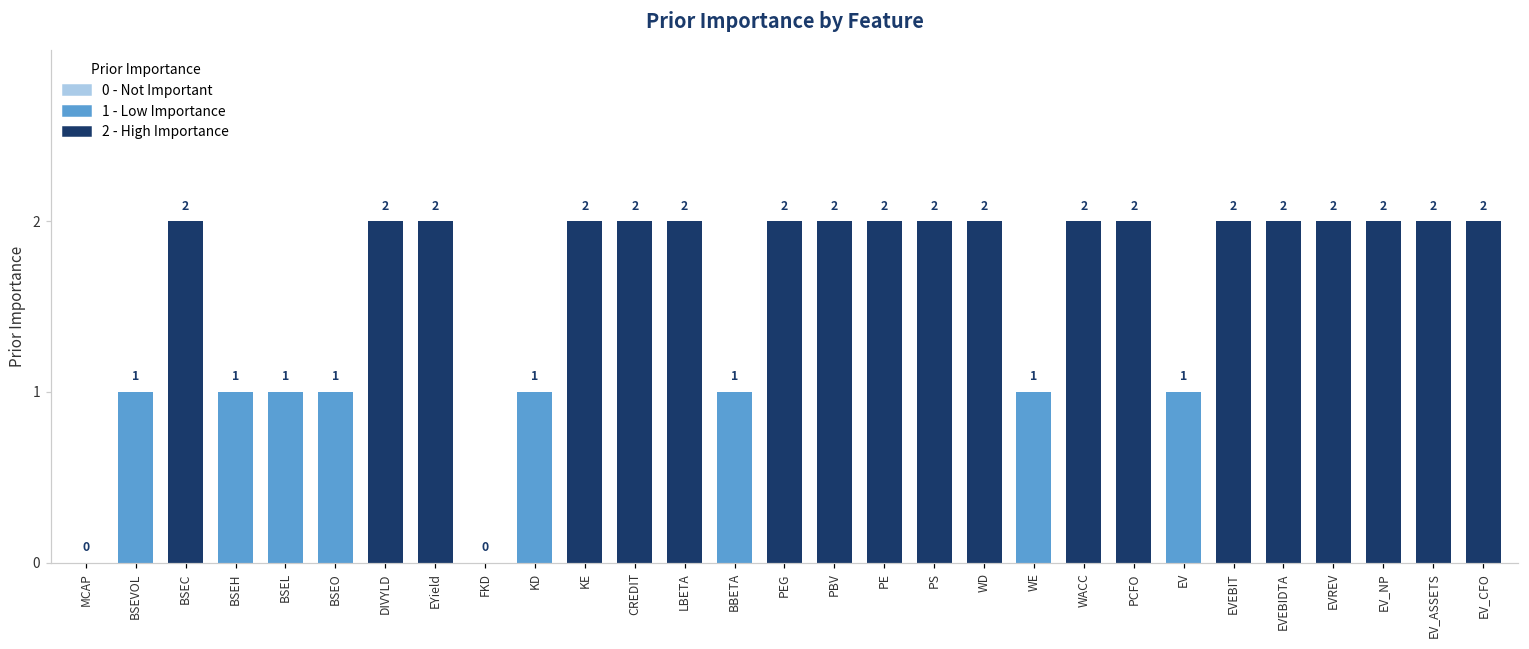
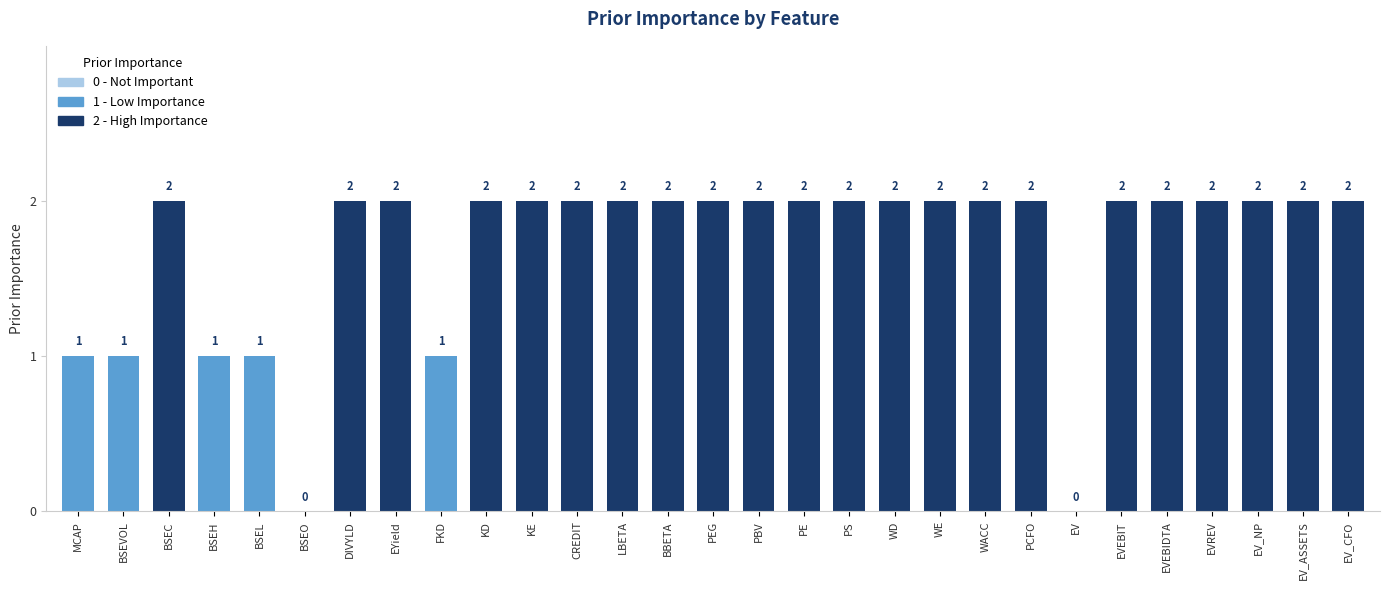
  {
-   "MCAP": 0,
+   "MCAP": 1,
    "BSEVOL": 1,
    "BSEC": 2,
    "BSEH": 1,
    "BSEL": 1,
-   "BSEO": 1,
+   "BSEO": 0,
    "DIVYLD": 2,
    "EYield": 2,
-   "FKD": 0,
-   "KD": 1,
+   "FKD": 1,
+   "KD": 2,
    "KE": 2,
    "CREDIT": 2,
    "LBETA": 2,
-   "BBETA": 1,
+   "BBETA": 2,
    "PEG": 2,
    "PBV": 2,
    "PE": 2,
    "PS": 2,
    "WD": 2,
-   "WE": 1,
+   "WE": 2,
    "WACC": 2,
    "PCFO": 2,
-   "EV": 1,
+   "EV": 0,
    "EVEBIT": 2,
    "EVEBIDTA": 2,
    "EVREV": 2,
    "EV_NP": 2,
    "EV_ASSETS": 2,
    "EV_CFO": 2
  }
